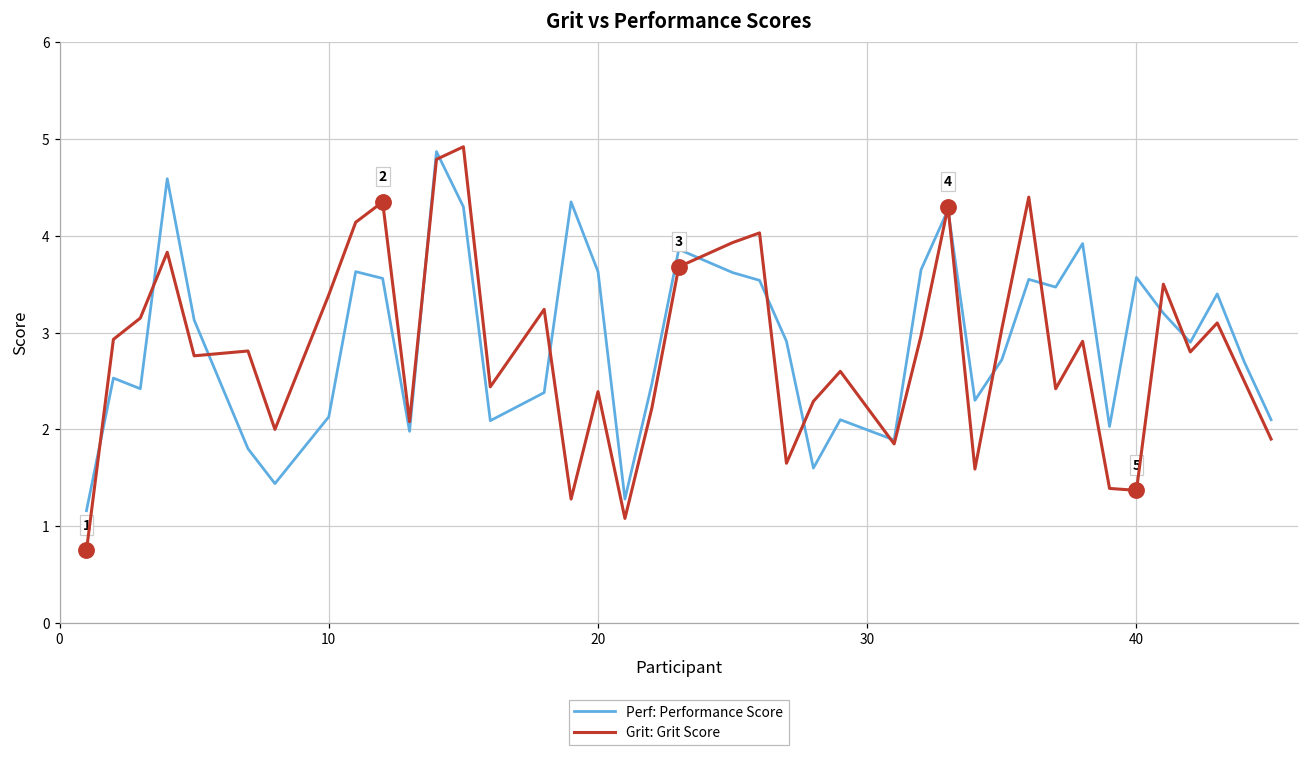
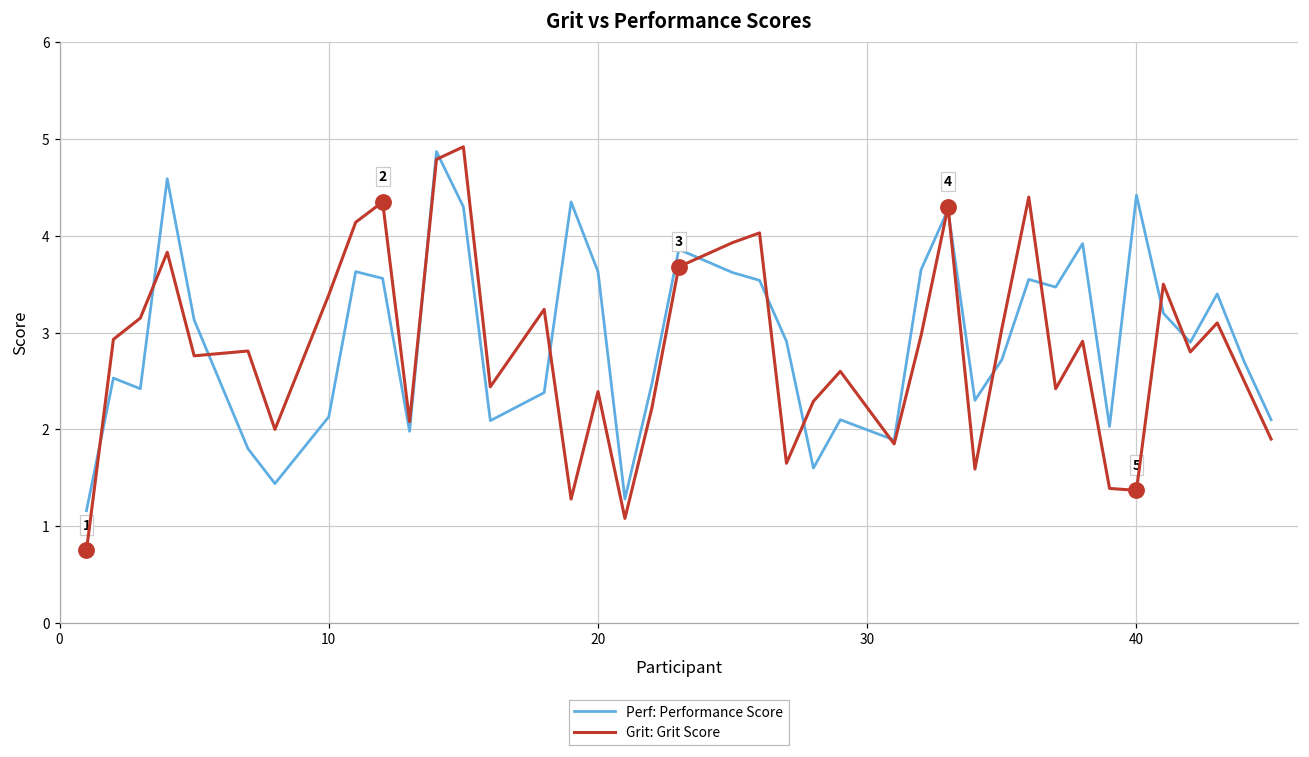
  {
    "Perf: Performance Score": {
      "10": 2.1,
      "20": 3.6,
-     "40": 3.6
+     "40": 4.4
    }
  }
